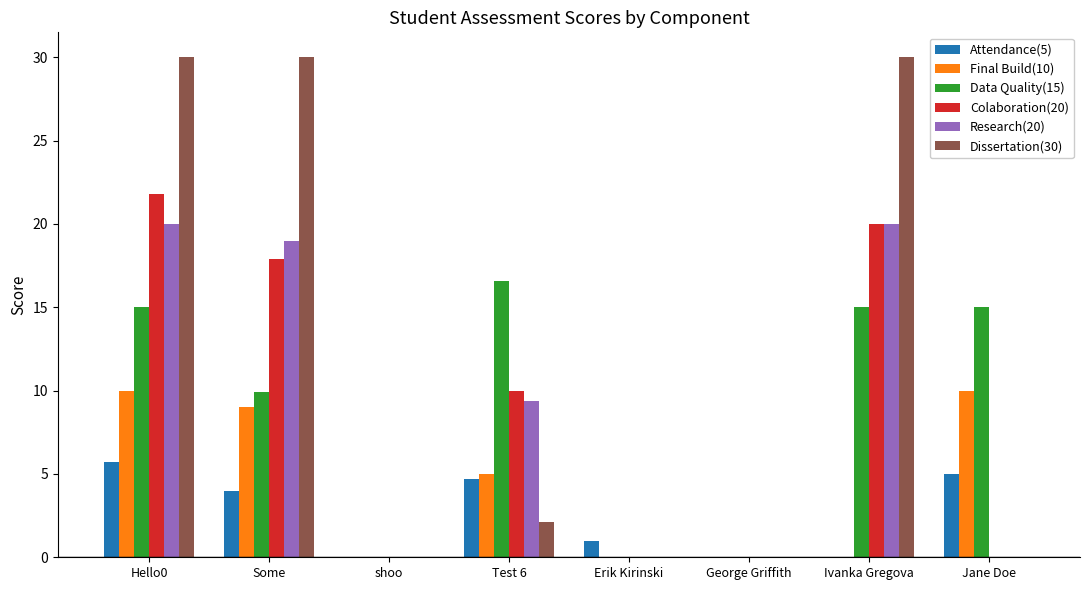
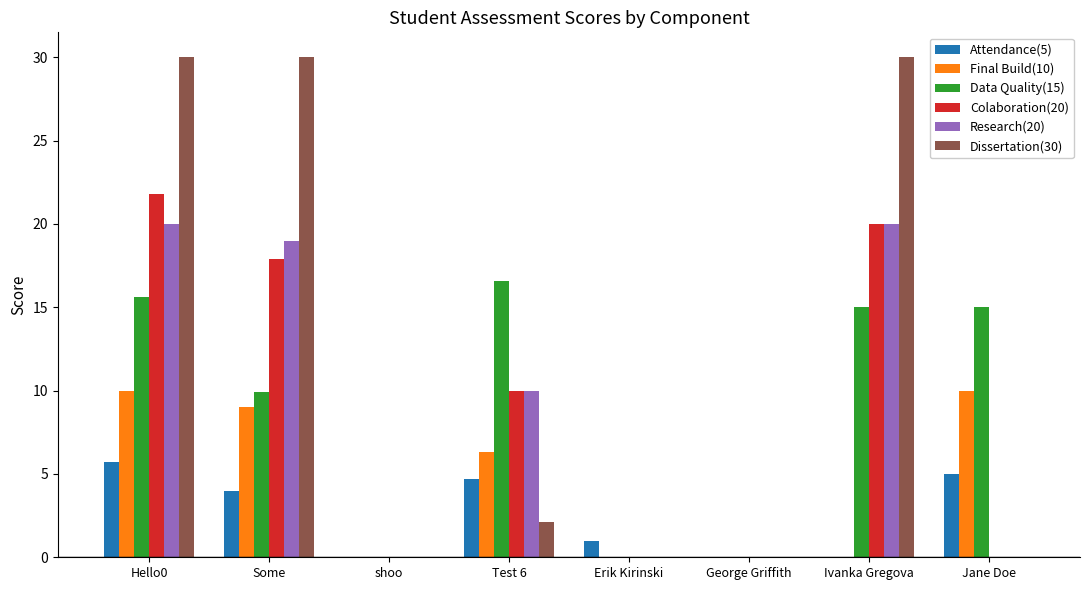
  {
    "Attendance(5)": {
      "Hello0": 5.7,
      "Some": 4.0,
      "shoo": 0.0,
      "Test 6": 4.7,
      "Erik Kirinski": 1.0,
      "George Griffith": 0.0,
      "Ivanka Gregova": 0.0,
      "Jane Doe": 5.0
    },
    "Final Build(10)": {
      "Hello0": 10.0,
      "Some": 9.0,
      "shoo": 0.0,
-     "Test 6": 5.0,
+     "Test 6": 6.3,
      "Erik Kirinski": 0.0,
      "George Griffith": 0.0,
      "Ivanka Gregova": 0.0,
      "Jane Doe": 10.0
    },
    "Data Quality(15)": {
-     "Hello0": 15.0,
+     "Hello0": 15.6,
      "Some": 9.9,
      "shoo": 0.0,
      "Test 6": 16.6,
      "Erik Kirinski": 0.0,
      "George Griffith": 0.0,
      "Ivanka Gregova": 15.0,
      "Jane Doe": 15.0
    },
    "Colaboration(20)": {
      "Hello0": 21.8,
      "Some": 17.9,
      "shoo": 0.0,
      "Test 6": 10.0,
      "Erik Kirinski": 0.0,
      "George Griffith": 0.0,
      "Ivanka Gregova": 20.0,
      "Jane Doe": 0.0
    },
    "Research(20)": {
      "Hello0": 20.0,
      "Some": 19.0,
      "shoo": 0.0,
-     "Test 6": 9.4,
+     "Test 6": 10.0,
      "Erik Kirinski": 0.0,
      "George Griffith": 0.0,
      "Ivanka Gregova": 20.0,
      "Jane Doe": 0.0
    },
    "Dissertation(30)": {
      "Hello0": 30.0,
      "Some": 30.0,
      "shoo": 0.0,
      "Test 6": 2.1,
      "Erik Kirinski": 0.0,
      "George Griffith": 0.0,
      "Ivanka Gregova": 30.0,
      "Jane Doe": 0.0
    }
  }
